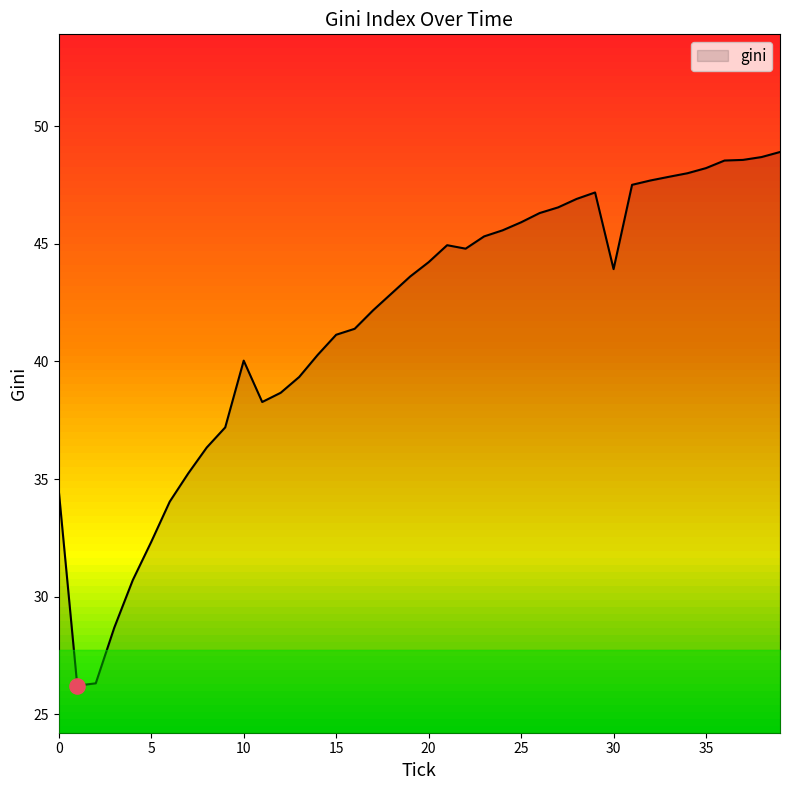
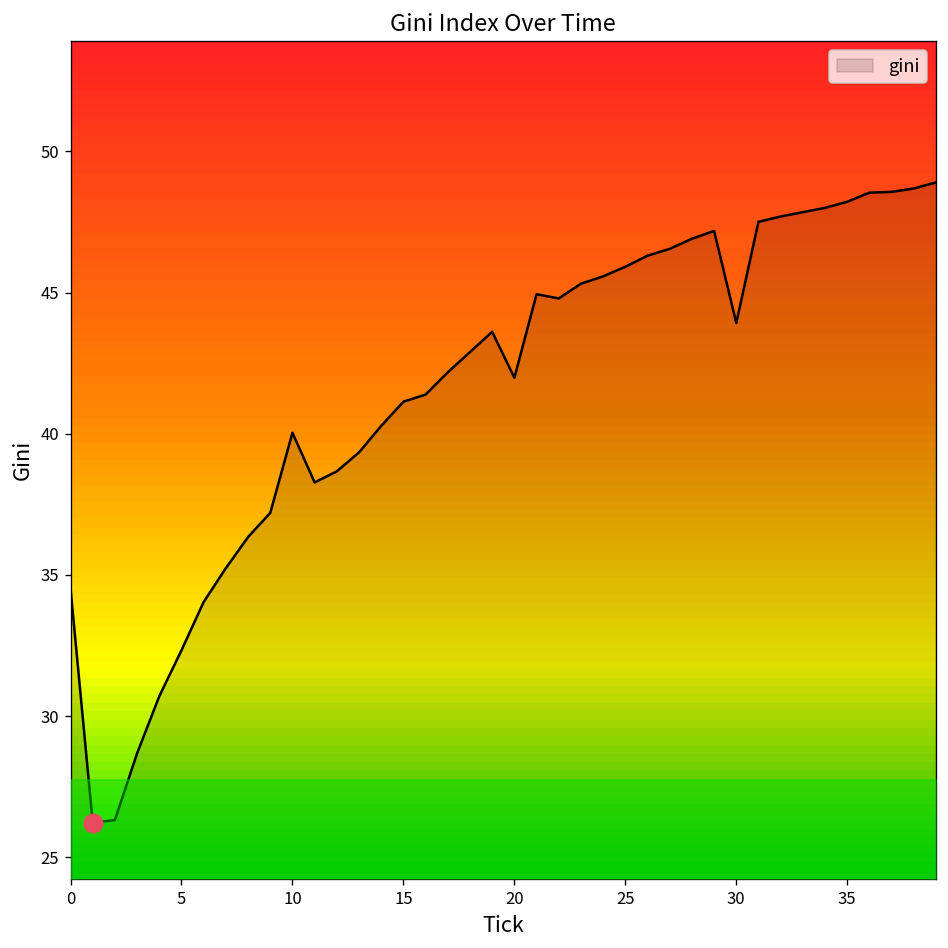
  {
    "gini": {
      "0": 34.5,
      "5": 32.3,
      "10": 40.0,
      "15": 41.1,
-     "20": 44.2,
+     "20": 42.0,
      "25": 45.9,
      "30": 43.9,
      "35": 48.2
    }
  }
